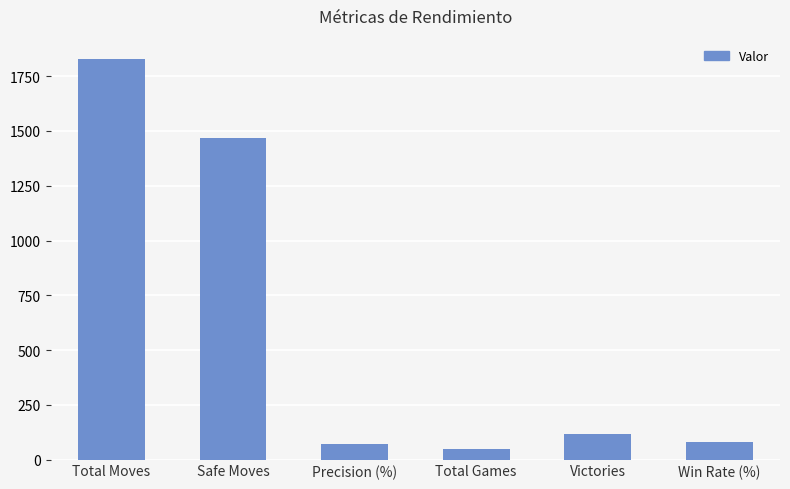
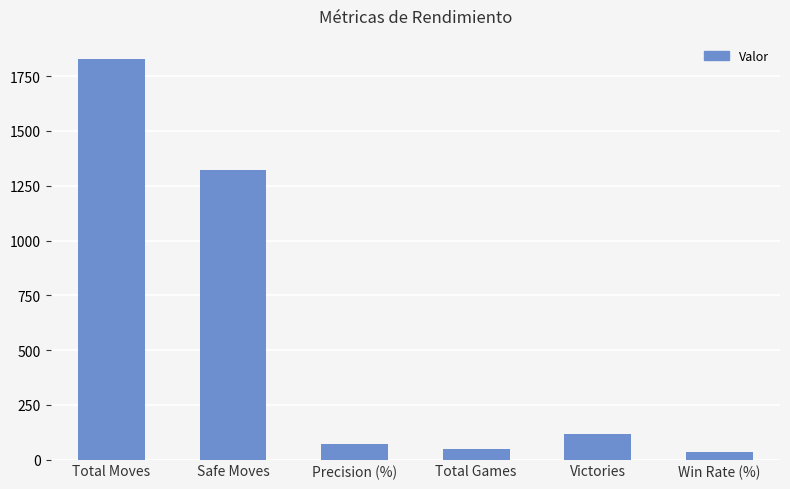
  {
    "Total Moves": 1830,
-   "Safe Moves": 1470,
+   "Safe Moves": 1320,
    "Precision (%)": 70,
    "Total Games": 50,
    "Victories": 120,
-   "Win Rate (%)": 80
+   "Win Rate (%)": 40
  }
